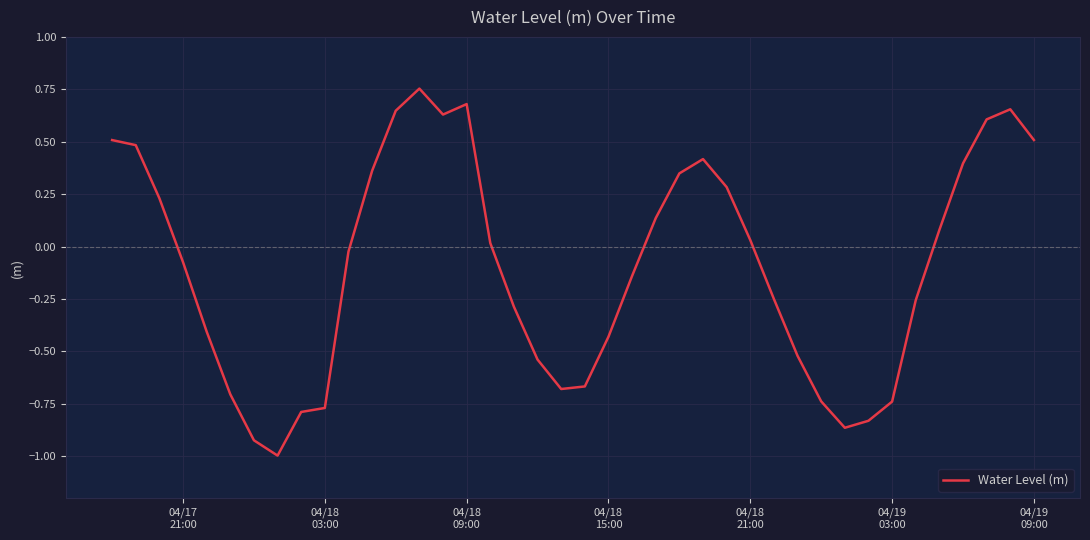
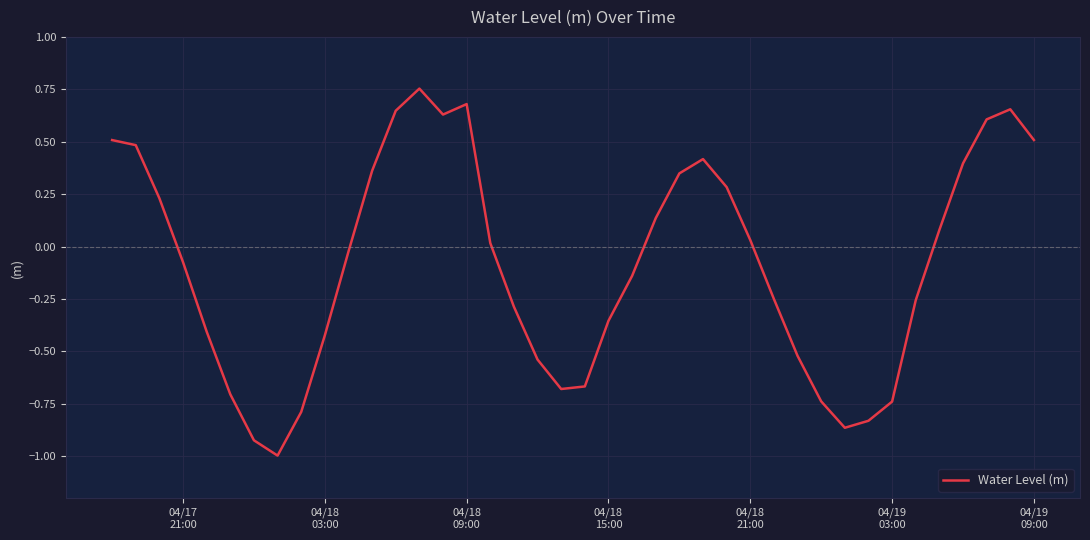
  {
    "04/17 21:00": -0.07,
-   "04/18 03:00": -0.77,
+   "04/18 03:00": -0.42,
    "04/18 09:00": 0.68,
-   "04/18 15:00": -0.43,
+   "04/18 15:00": -0.35,
    "04/18 21:00": 0.03,
    "04/19 03:00": -0.74,
    "04/19 09:00": 0.51
  }
